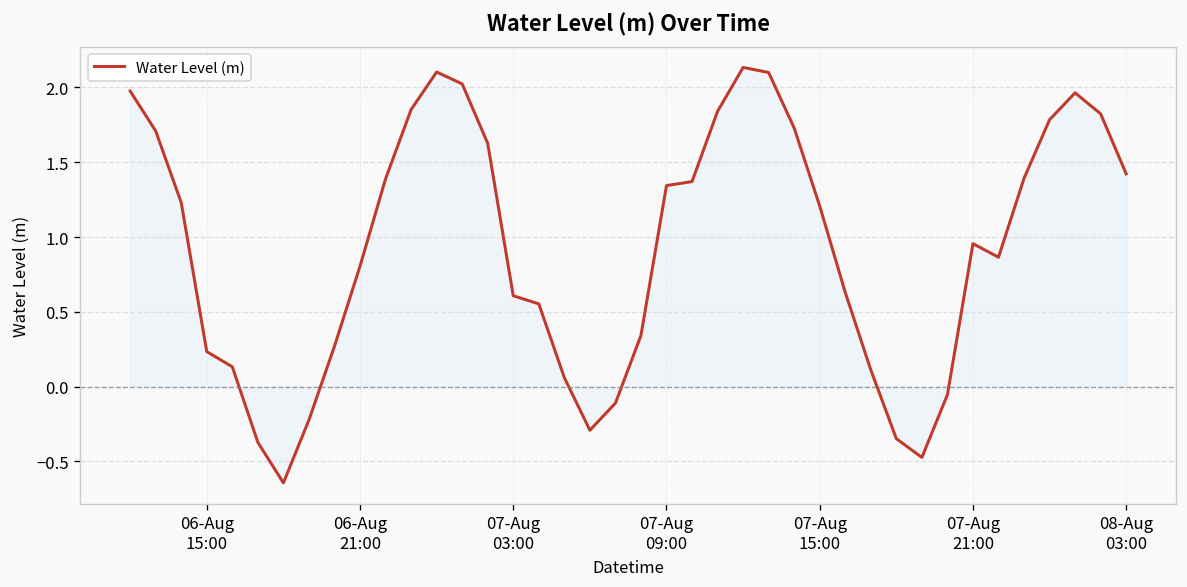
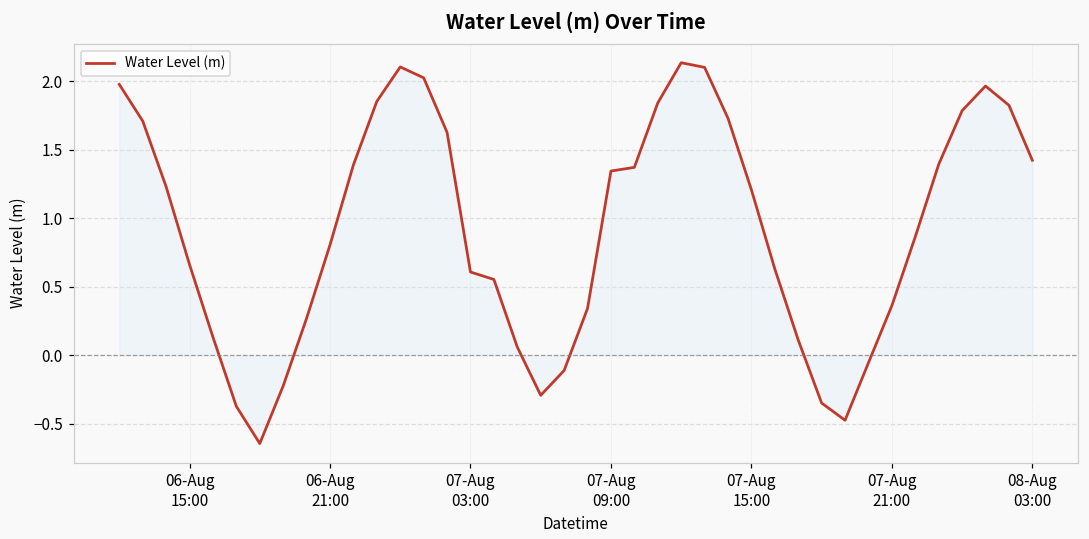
  {
    "Water Level (m)": {
-     "06-Aug 15:00": 0.23,
-     "07-Aug 21:00": 0.96
+     "06-Aug 15:00": 0.66,
+     "07-Aug 21:00": 0.36
    }
  }
